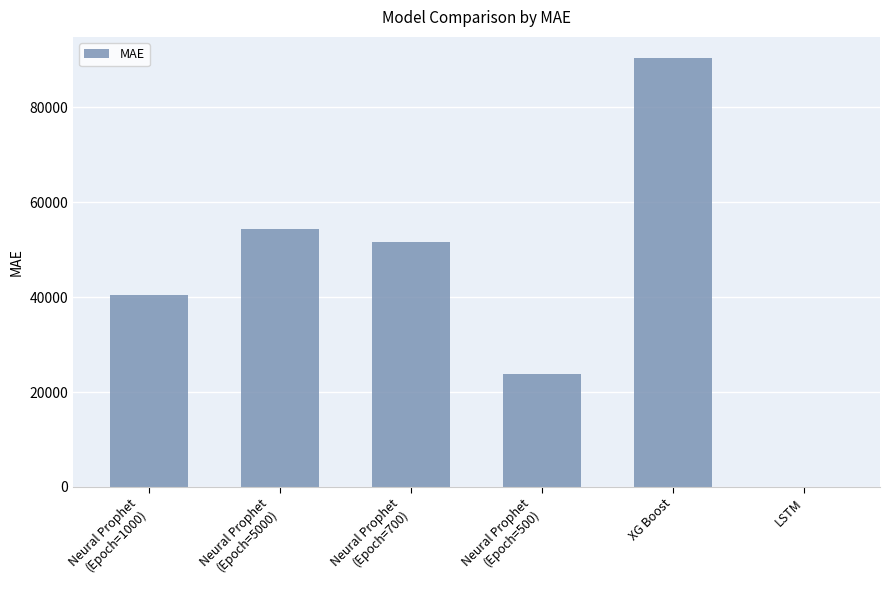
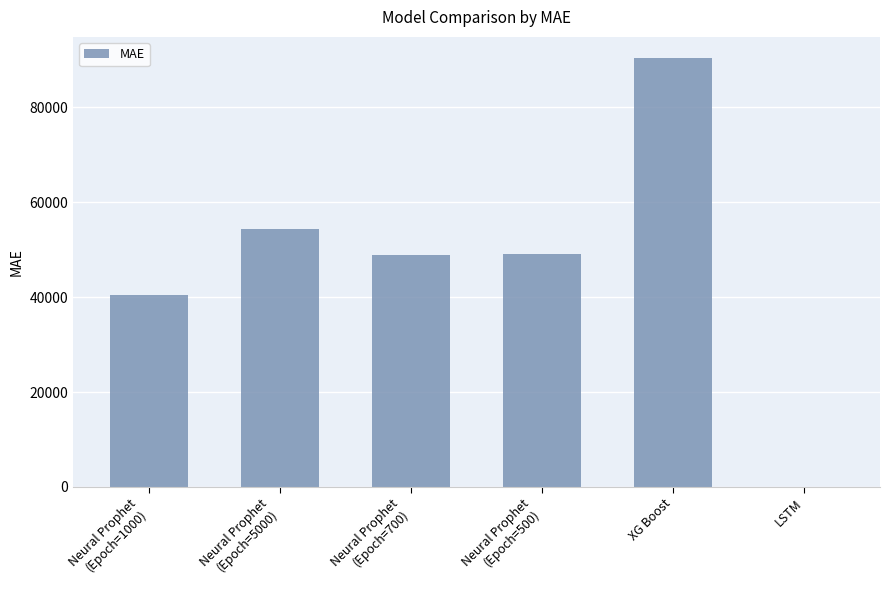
  {
    "Neural Prophet (Epoch=1000)": 40000,
    "Neural Prophet (Epoch=5000)": 54000,
-   "Neural Prophet (Epoch=700)": 52000,
-   "Neural Prophet (Epoch=500)": 24000,
+   "Neural Prophet (Epoch=700)": 49000,
+   "Neural Prophet (Epoch=500)": 49000,
    "XG Boost": 90000
  }
